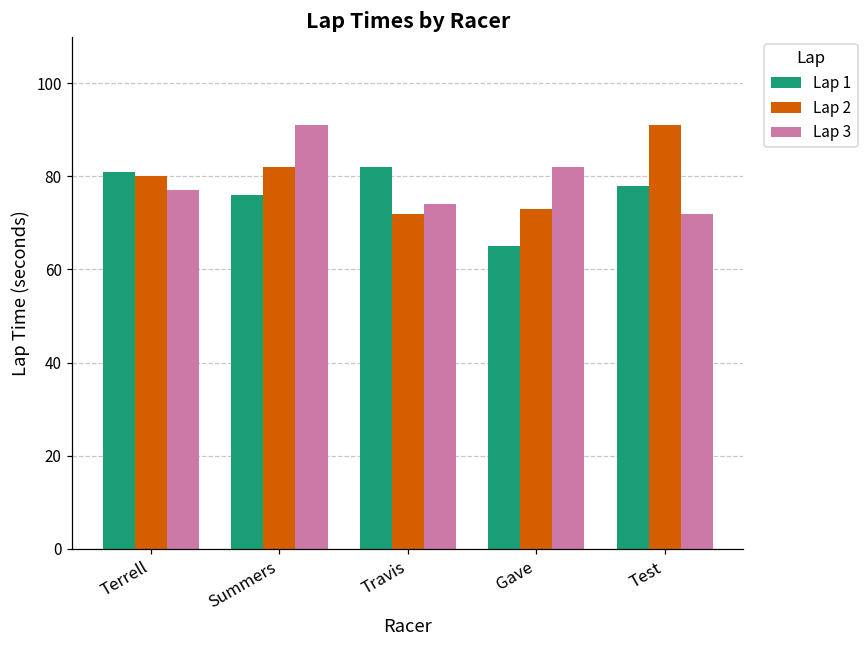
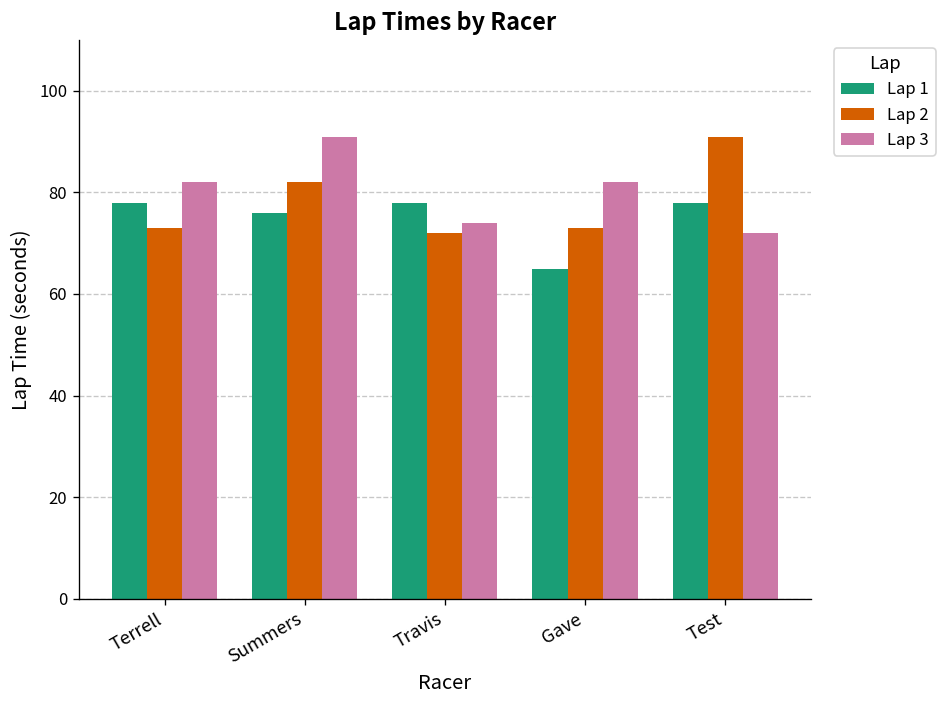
  {
    "Lap 1": {
-     "Terrell": 81,
+     "Terrell": 78,
      "Summers": 76,
-     "Travis": 82,
+     "Travis": 78,
      "Gave": 65,
      "Test": 78
    },
    "Lap 2": {
-     "Terrell": 80,
+     "Terrell": 73,
      "Summers": 82,
      "Travis": 72,
      "Gave": 73,
      "Test": 91
    },
    "Lap 3": {
-     "Terrell": 77,
+     "Terrell": 82,
      "Summers": 91,
      "Travis": 74,
      "Gave": 82,
      "Test": 72
    }
  }
